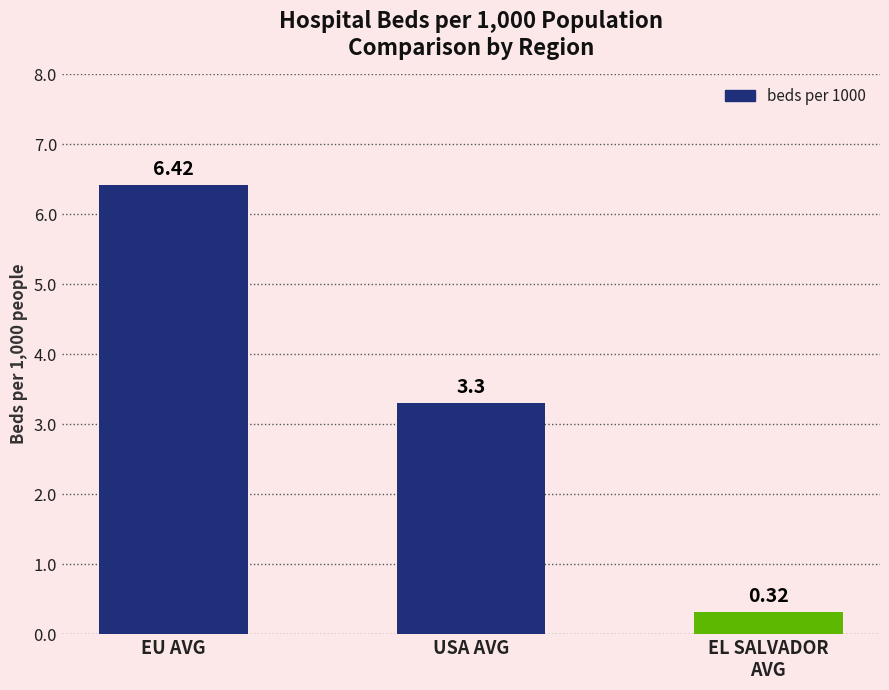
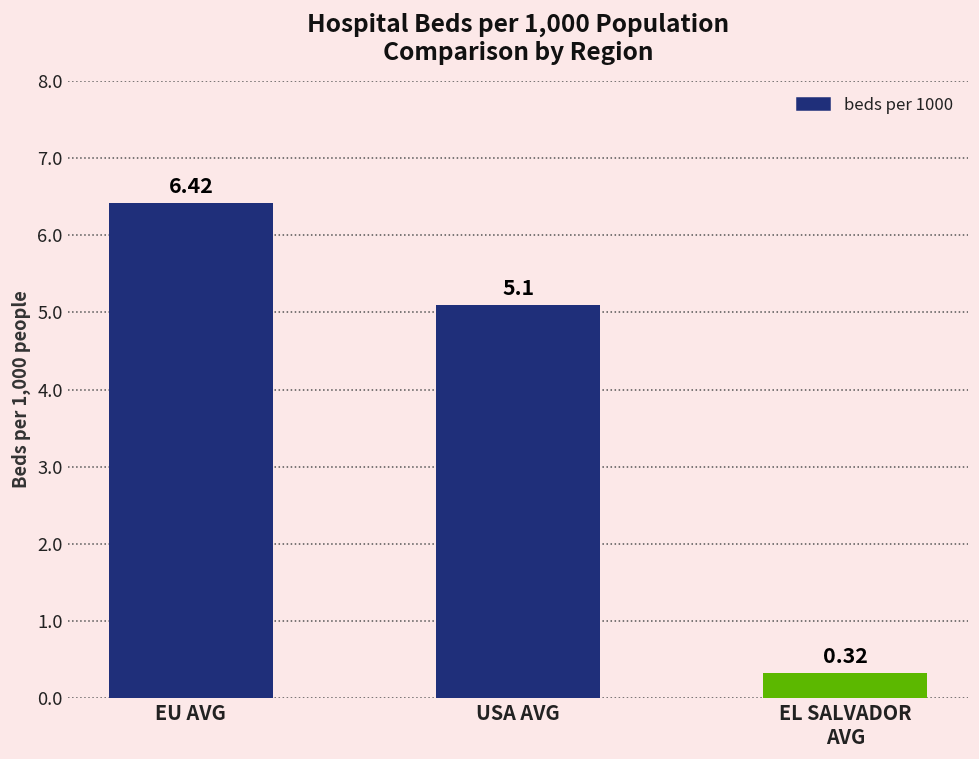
  {
    "EU AVG": 6.42,
-   "USA AVG": 3.3,
+   "USA AVG": 5.1,
    "EL SALVADOR AVG": 0.32
  }
